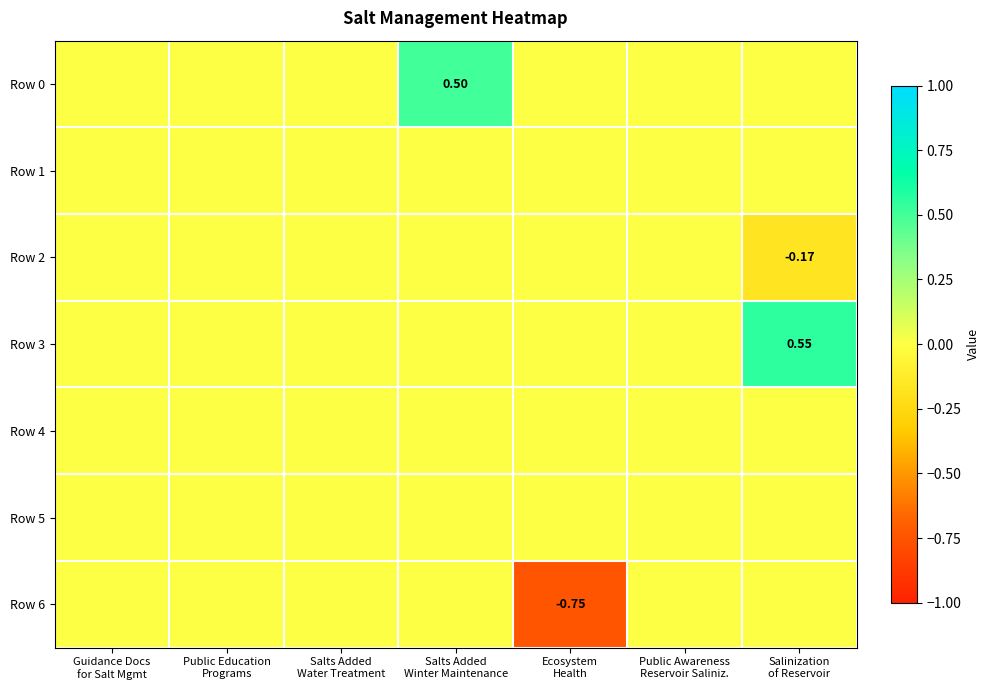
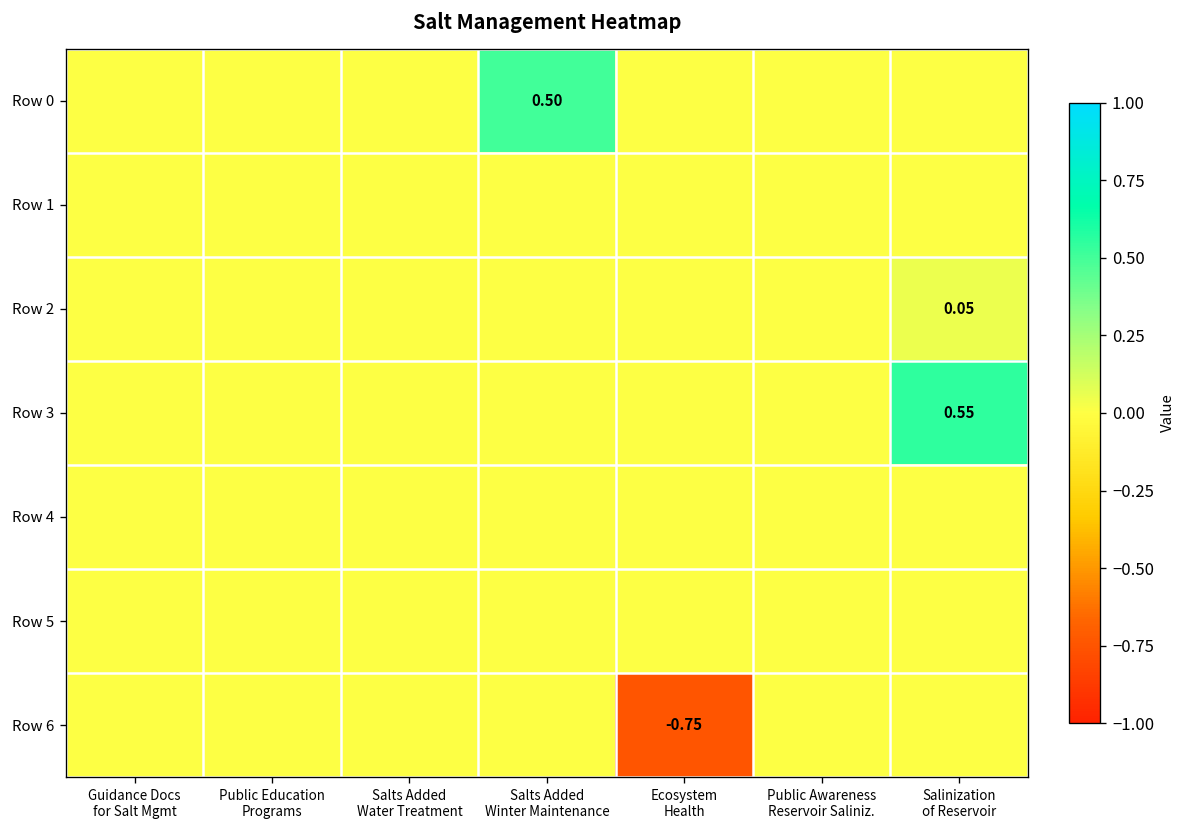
  {
    "Row 0": {
      "Salts Added Winter Maintenance": 0.50
    },
    "Row 2": {
-     "Salinization of Reservoir": -0.17
+     "Salinization of Reservoir": 0.05
    },
    "Row 3": {
      "Salinization of Reservoir": 0.55
    },
    "Row 6": {
      "Ecosystem Health": -0.75
    }
  }
